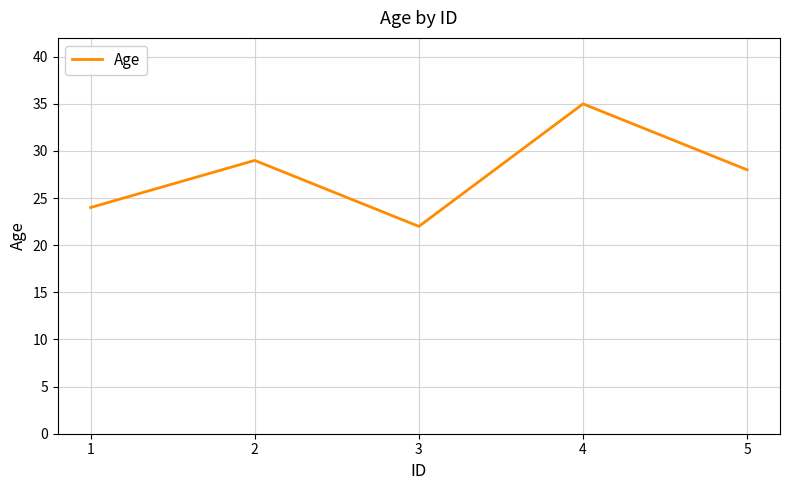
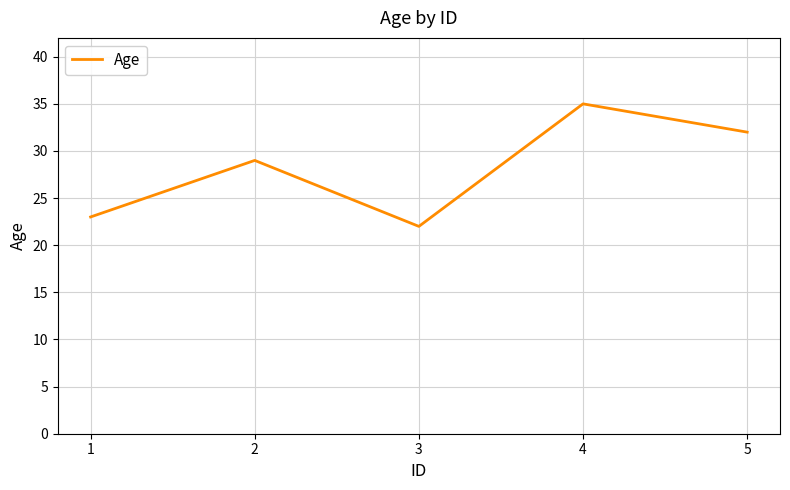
  {
-   "1": 24,
+   "1": 23,
    "2": 29,
    "3": 22,
    "4": 35,
-   "5": 28
+   "5": 32
  }
